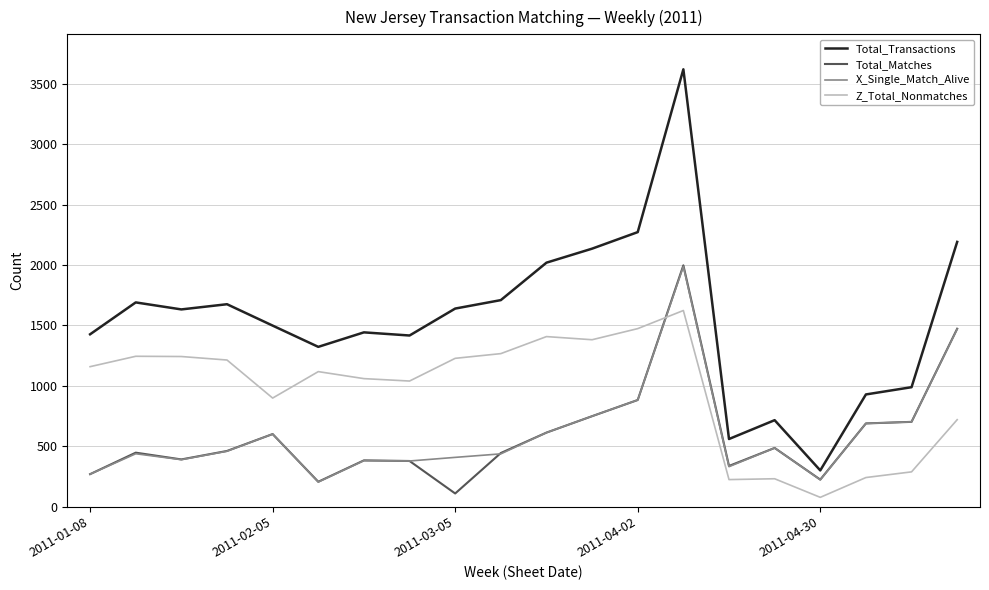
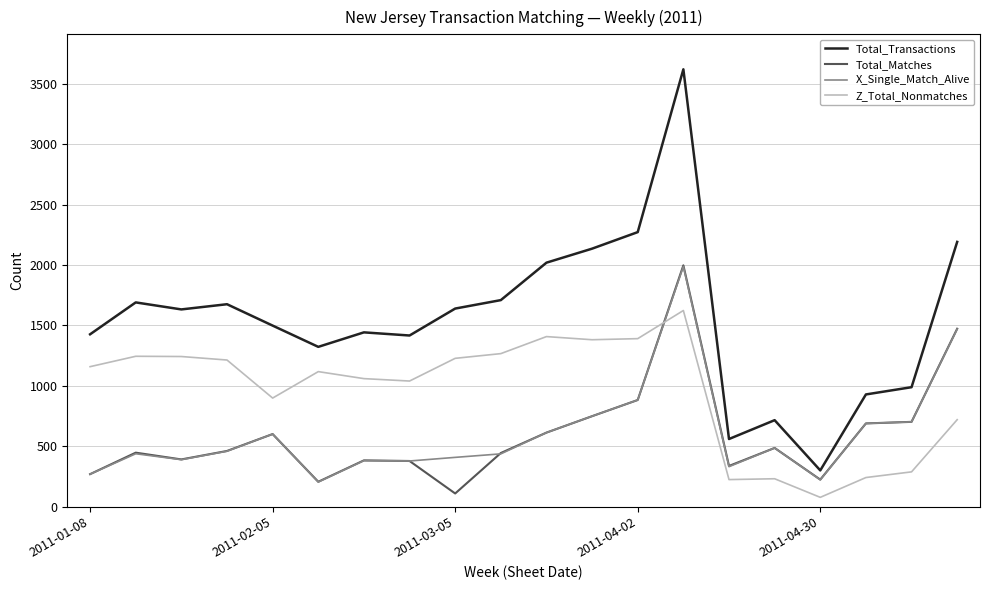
  {
    "Total_Transactions": {
      "2011-01-08": 1430,
      "2011-02-05": 1500,
      "2011-03-05": 1640,
      "2011-04-02": 2270,
      "2011-04-30": 300
    },
    "Total_Matches": {
      "2011-03-05": 110
    },
    "X_Single_Match_Alive": {
      "2011-03-05": 410
    },
    "Z_Total_Nonmatches": {
      "2011-01-08": 1160,
      "2011-02-05": 900,
      "2011-03-05": 1230,
-     "2011-04-02": 1470,
+     "2011-04-02": 1390,
      "2011-04-30": 80
    }
  }
